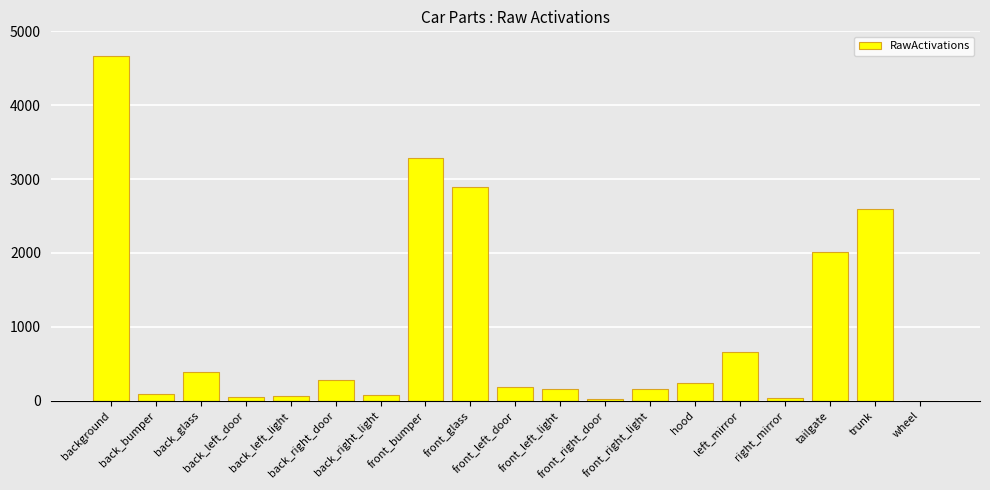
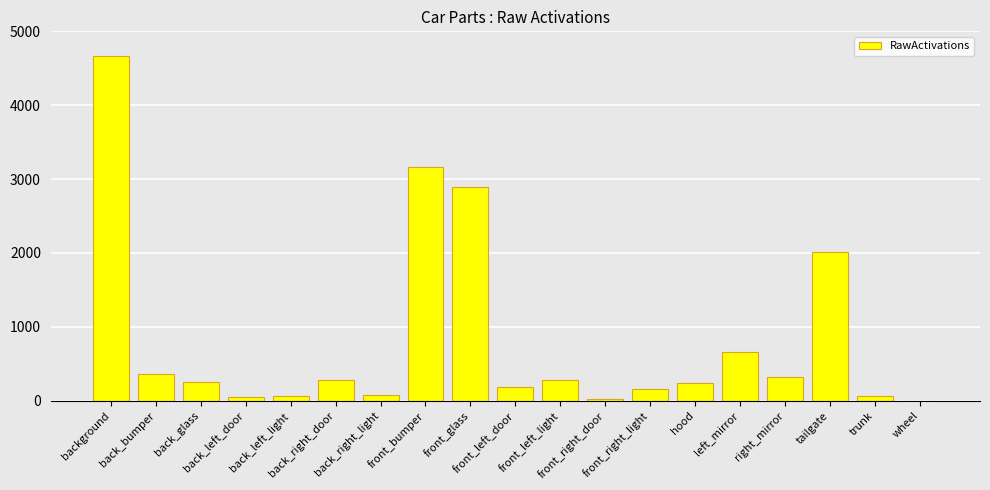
  {
    "background": 4700,
-   "back_bumper": 100,
-   "back_glass": 400,
+   "back_bumper": 400,
+   "back_glass": 200,
    "back_left_door": 100,
    "back_left_light": 100,
    "back_right_door": 300,
    "back_right_light": 100,
-   "front_bumper": 3300,
+   "front_bumper": 3200,
    "front_glass": 2900,
    "front_left_door": 200,
-   "front_left_light": 200,
+   "front_left_light": 300,
    "front_right_light": 200,
    "hood": 200,
    "left_mirror": 700,
-   "right_mirror": 0,
+   "right_mirror": 300,
    "tailgate": 2000,
-   "trunk": 2600
+   "trunk": 100
  }
